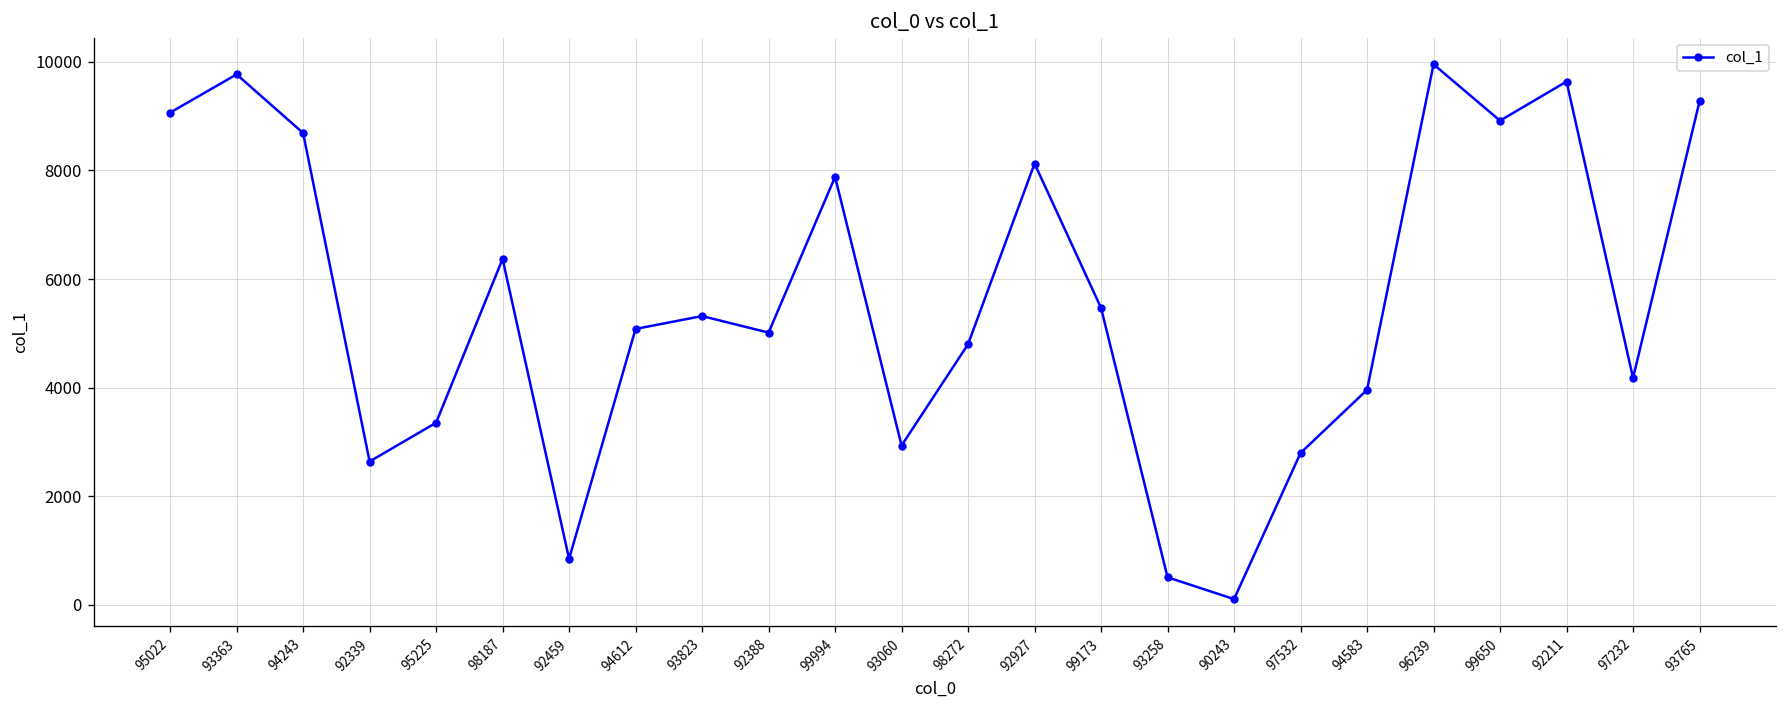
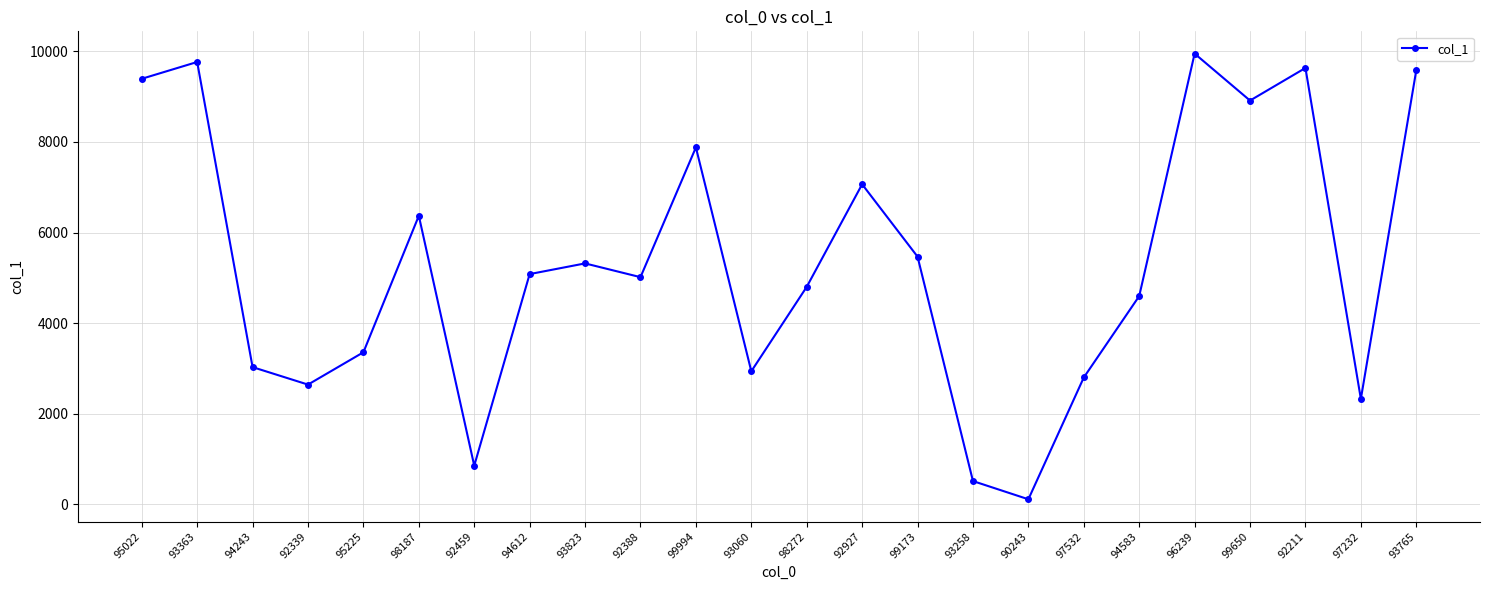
  {
-   "95022": 9100,
+   "95022": 9400,
    "93363": 9800,
-   "94243": 8700,
+   "94243": 3000,
    "92339": 2600,
    "95225": 3400,
    "98187": 6400,
    "92459": 900,
    "94612": 5100,
    "93823": 5300,
    "92388": 5000,
    "99994": 7900,
    "93060": 2900,
    "98272": 4800,
-   "92927": 8100,
+   "92927": 7100,
    "99173": 5500,
    "93258": 500,
    "90243": 100,
    "97532": 2800,
-   "94583": 4000,
+   "94583": 4600,
    "96239": 10000,
    "99650": 8900,
    "92211": 9600,
-   "97232": 4200,
-   "93765": 9300
+   "97232": 2300,
+   "93765": 9600
  }
